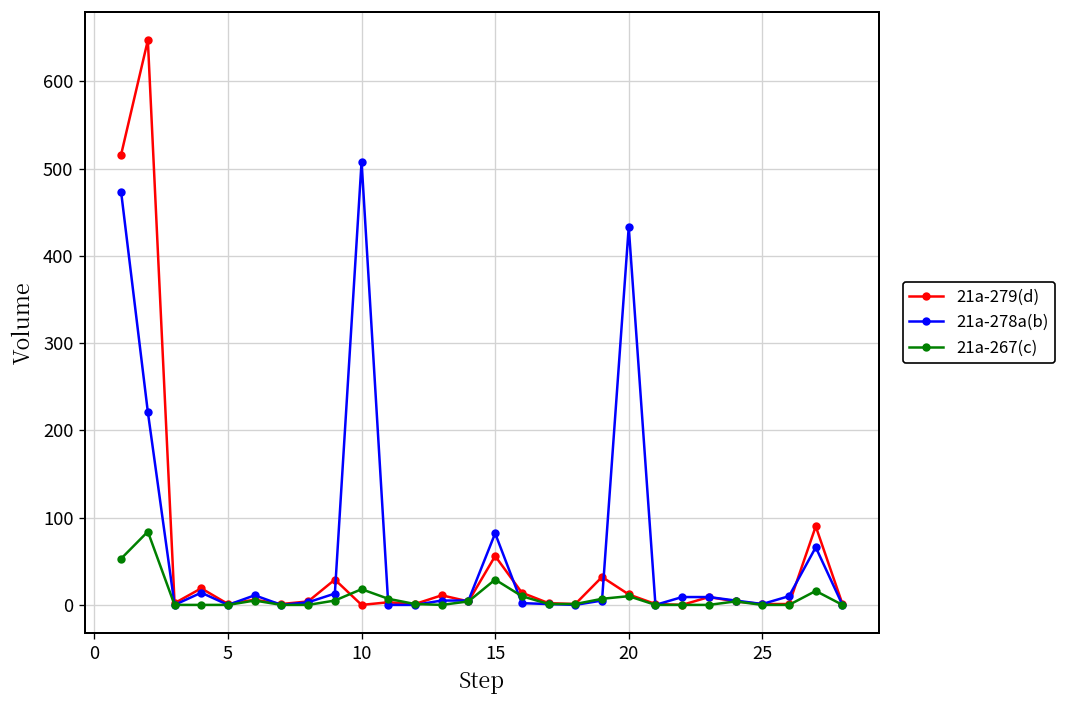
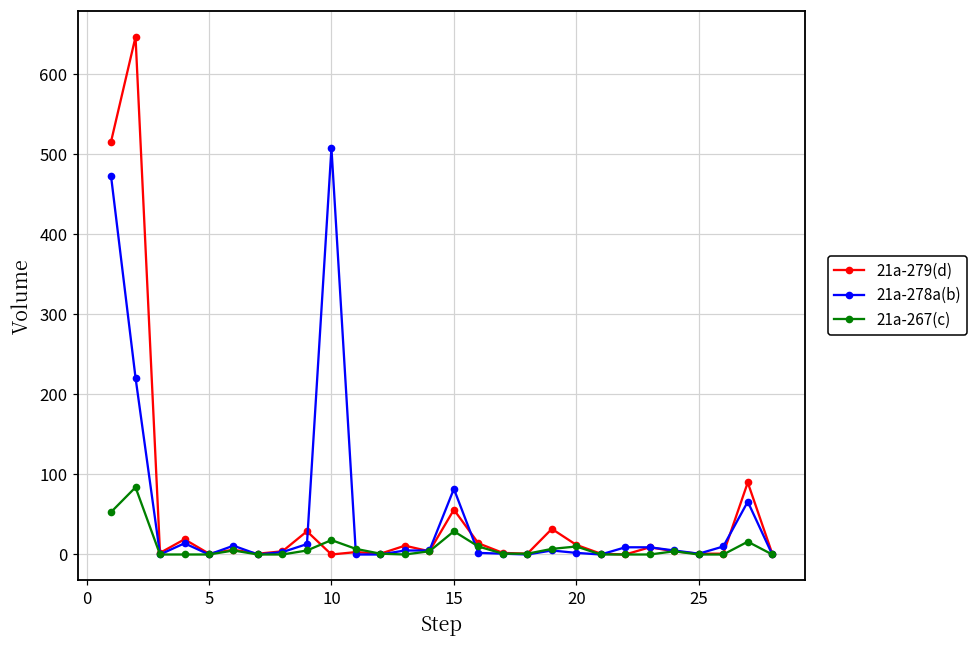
  {
    "21a-279(d)": {
      "10": 0,
      "15": 60
    },
    "21a-278a(b)": {
      "10": 510,
      "15": 80,
-     "20": 430
+     "20": 0
    },
    "21a-267(c)": {
      "10": 20,
      "15": 30
    }
  }
